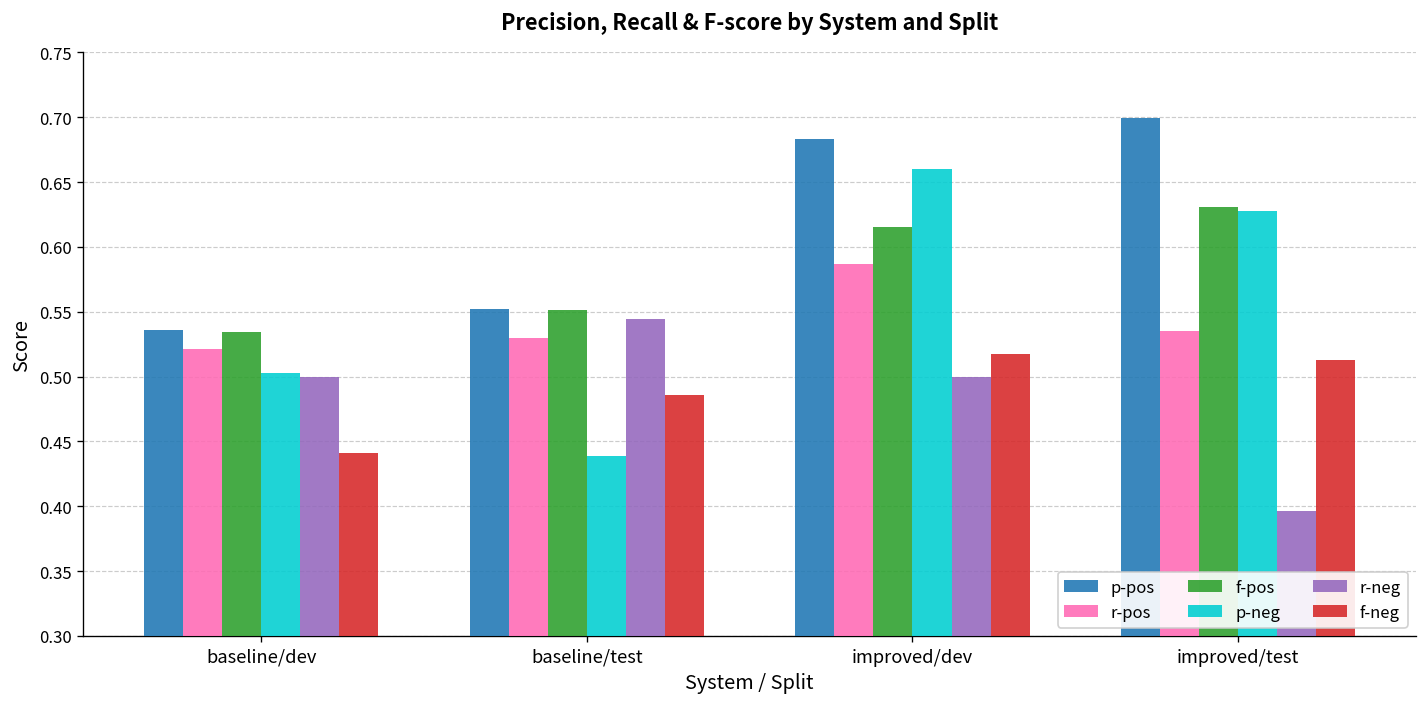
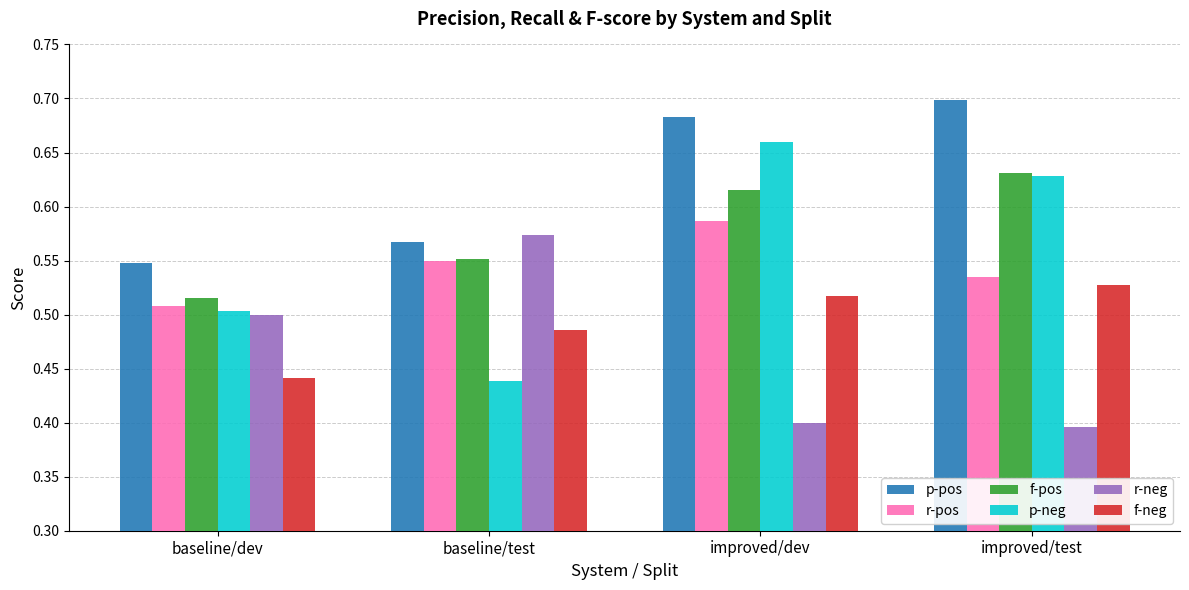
  {
    "p-pos": {
-     "baseline/dev": 0.536,
-     "baseline/test": 0.552,
+     "baseline/dev": 0.548,
+     "baseline/test": 0.567,
      "improved/dev": 0.683,
      "improved/test": 0.699
    },
    "r-pos": {
-     "baseline/dev": 0.521,
-     "baseline/test": 0.53,
+     "baseline/dev": 0.508,
+     "baseline/test": 0.55,
      "improved/dev": 0.587,
      "improved/test": 0.535
    },
    "f-pos": {
-     "baseline/dev": 0.534,
+     "baseline/dev": 0.515,
      "baseline/test": 0.551,
      "improved/dev": 0.615,
      "improved/test": 0.631
    },
    "p-neg": {
      "baseline/dev": 0.503,
      "baseline/test": 0.439,
      "improved/dev": 0.660,
      "improved/test": 0.628
    },
    "r-neg": {
      "baseline/dev": 0.500,
-     "baseline/test": 0.544,
-     "improved/dev": 0.5,
+     "baseline/test": 0.574,
+     "improved/dev": 0.4,
      "improved/test": 0.396
    },
    "f-neg": {
      "baseline/dev": 0.441,
      "baseline/test": 0.486,
      "improved/dev": 0.517,
-     "improved/test": 0.513
+     "improved/test": 0.527
    }
  }
